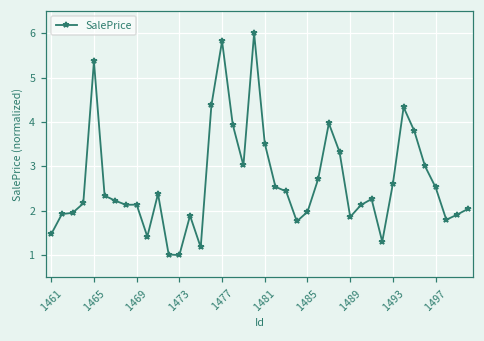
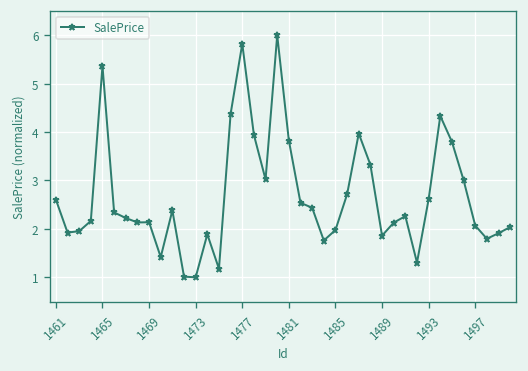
  {
-   "1461": 1.5,
+   "1461": 2.6,
    "1465": 5.4,
    "1469": 2.1,
    "1473": 1.0,
    "1477": 5.8,
-   "1481": 3.5,
+   "1481": 3.8,
    "1485": 2.0,
    "1489": 1.9,
    "1493": 2.6,
-   "1497": 2.5
+   "1497": 2.1
  }
